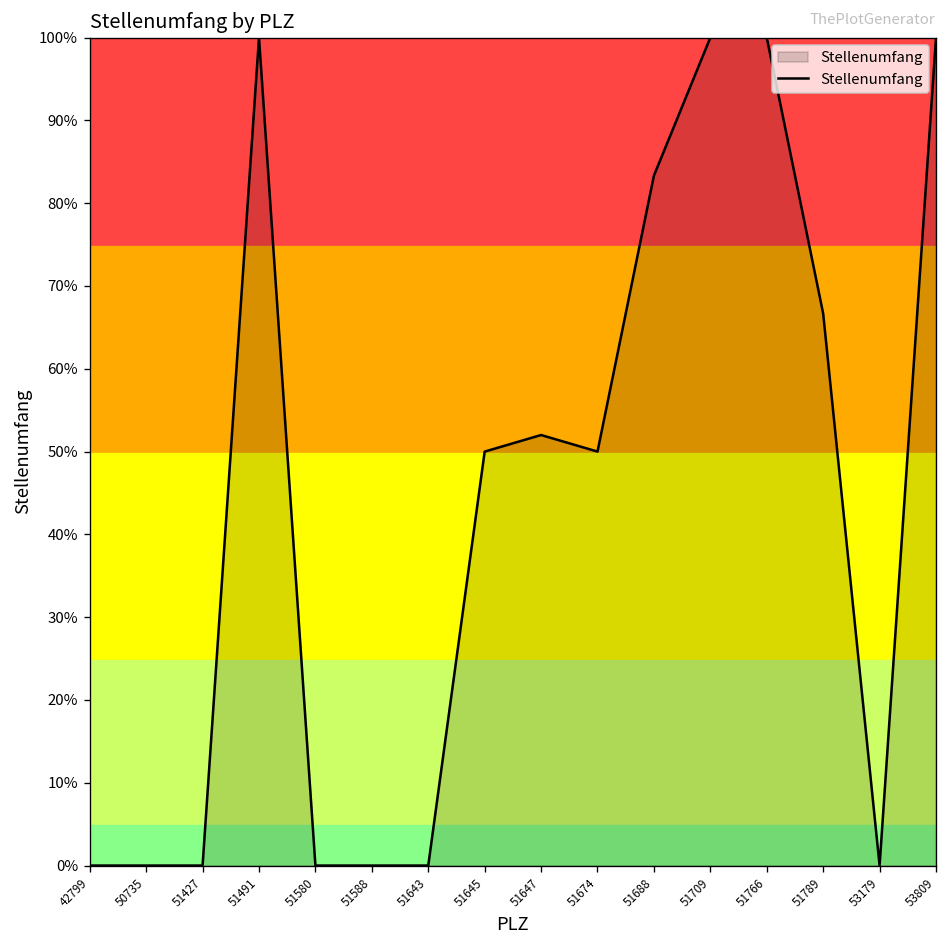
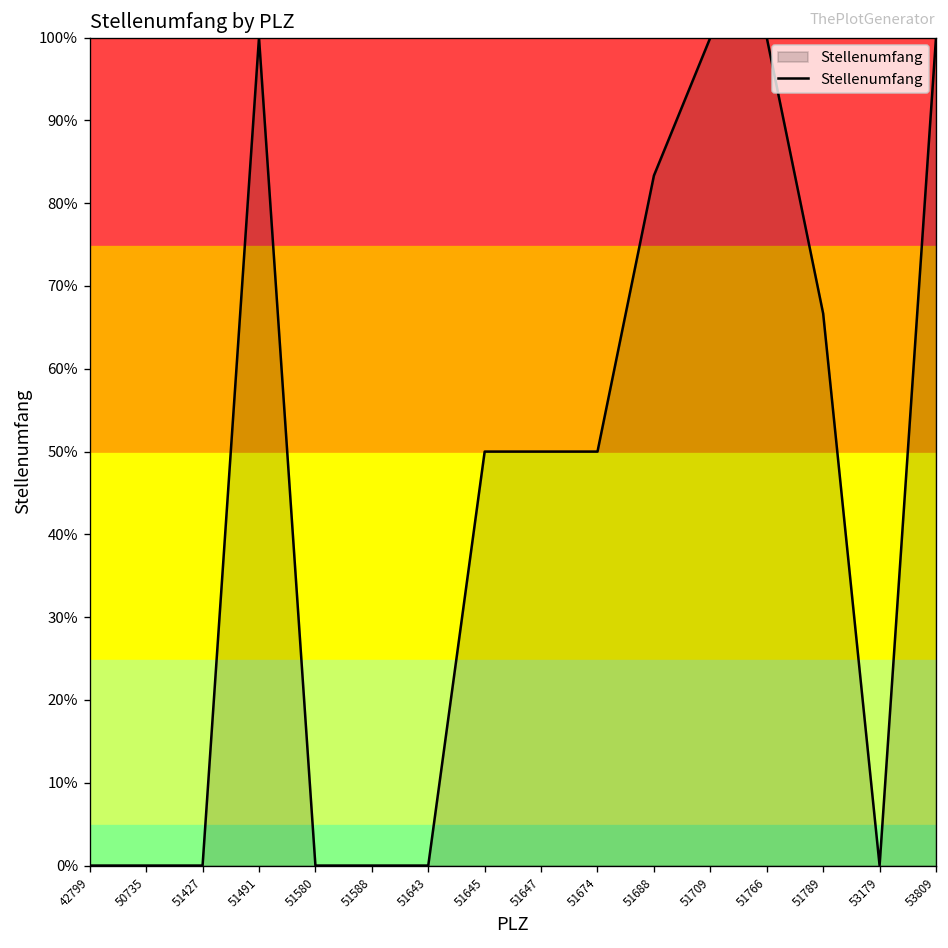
  {
    "42799": "0%",
    "50735": "0%",
    "51427": "0%",
    "51491": "100%",
    "51580": "0%",
    "51588": "0%",
    "51643": "0%",
    "51645": "50%",
-   "51647": "52%",
+   "51647": "50%",
    "51674": "50%",
    "51688": "83%",
    "51709": "100%",
    "51766": "100%",
    "51789": "67%",
    "53179": "0%",
    "53809": "100%"
  }
